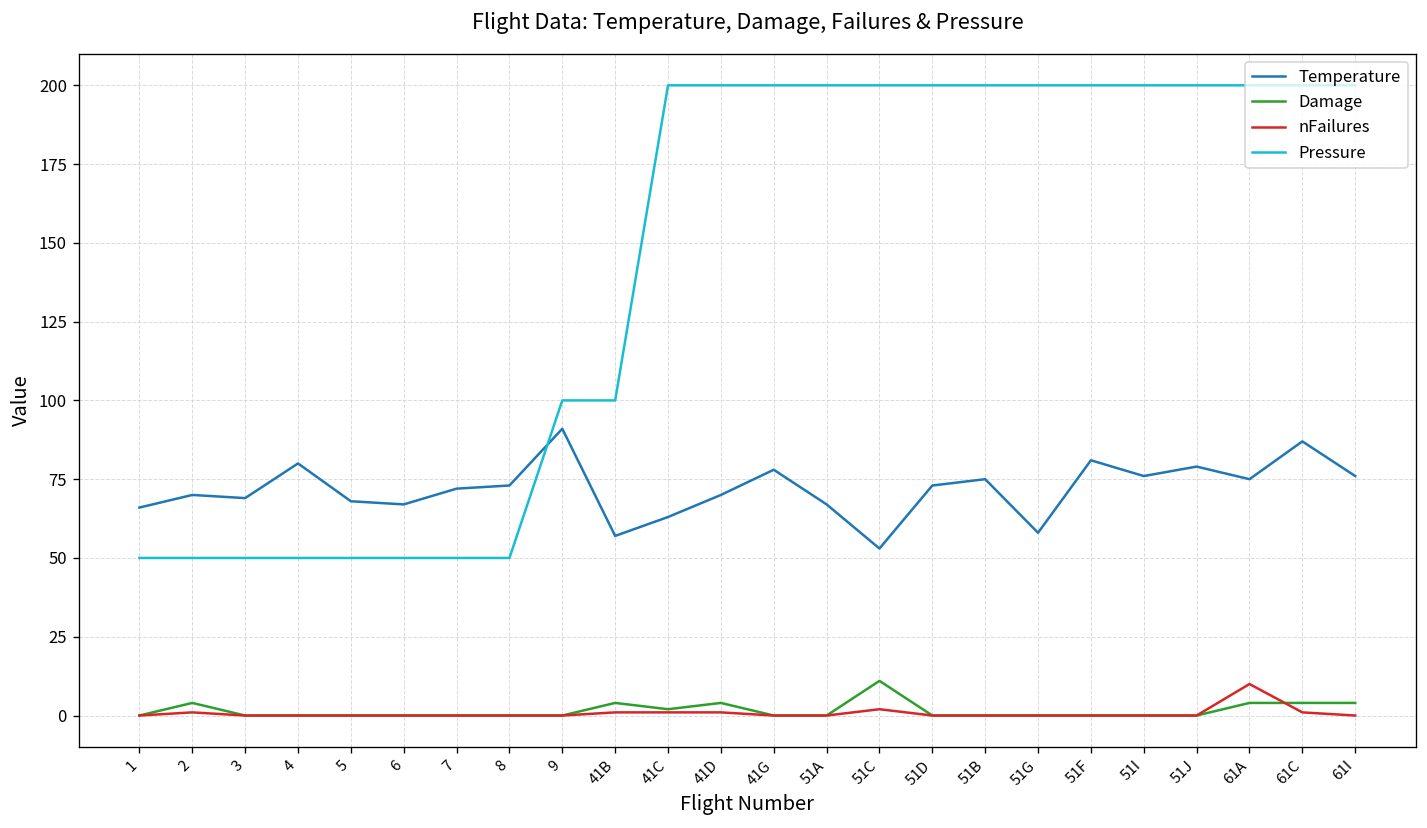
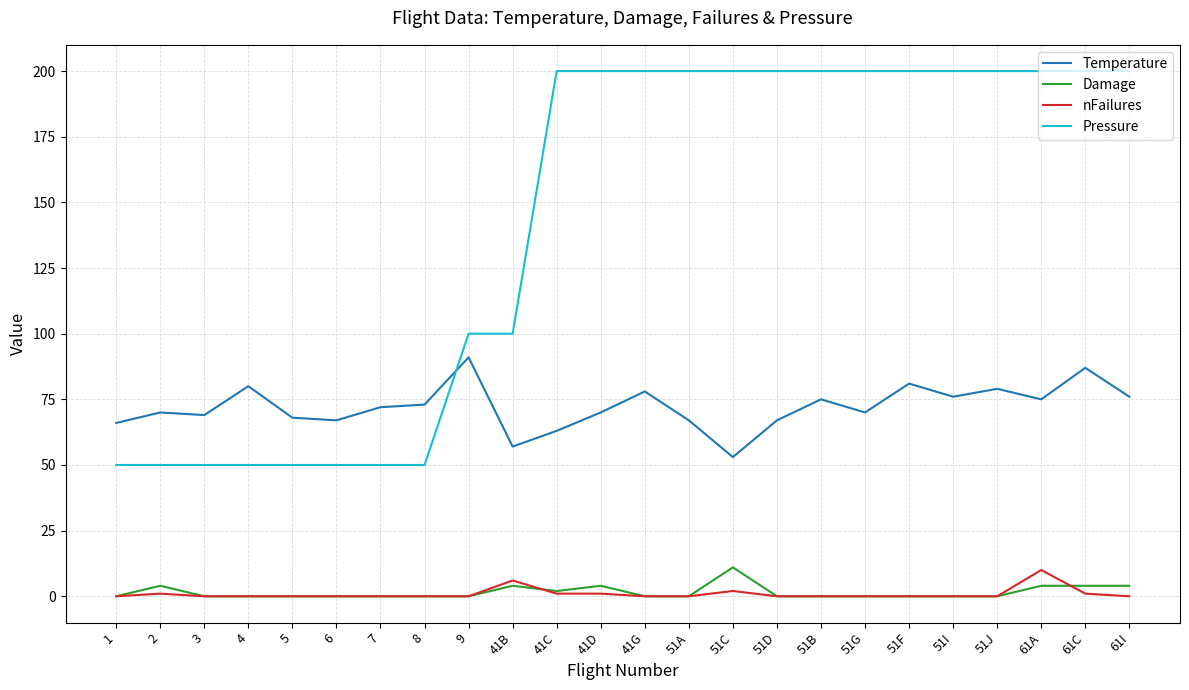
  {
    "Temperature": {
      "1": 66,
      "2": 70,
      "3": 69,
      "4": 80,
      "5": 68,
      "6": 67,
      "7": 72,
      "8": 73,
      "9": 91,
      "41B": 57,
      "41C": 63,
      "41D": 70,
      "41G": 78,
      "51A": 67,
      "51C": 53,
-     "51D": 73,
+     "51D": 67,
      "51B": 75,
-     "51G": 58,
+     "51G": 70,
      "51F": 81,
      "51I": 76,
      "51J": 79,
      "61A": 75,
      "61C": 87,
      "61I": 76
    },
    "Damage": {
      "2": 4,
      "41B": 4,
      "41C": 2,
      "41D": 4,
      "51C": 11,
      "61A": 4,
      "61C": 4,
      "61I": 4
    },
    "nFailures": {
      "2": 1,
-     "41B": 1,
+     "41B": 6,
      "41C": 1,
      "41D": 1,
      "51C": 2,
      "61A": 10,
      "61C": 1,
      "61I": 0
    },
    "Pressure": {
      "1": 50,
      "2": 50,
      "3": 50,
      "4": 50,
      "5": 50,
      "6": 50,
      "7": 50,
      "8": 50,
      "9": 100,
      "41B": 100,
      "41C": 200,
      "41D": 200,
      "41G": 200,
      "51A": 200,
      "51C": 200,
      "51D": 200,
      "51B": 200,
      "51G": 200,
      "51F": 200,
      "51I": 200,
      "51J": 200
    }
  }
